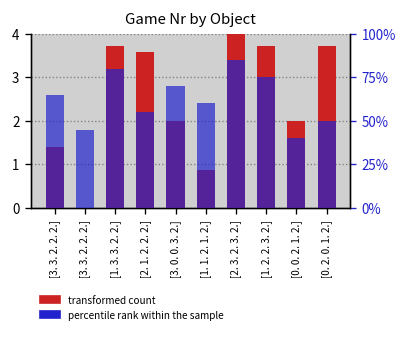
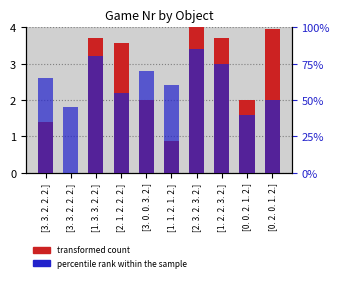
  {
    "transformed count": {
      "[1. 3. 3. 2. 2.]": "3.7",
      "[2. 1. 2. 2. 2.]": "3.6",
      "[3. 0. 0. 3. 2.]": "2.0",
      "[1. 1. 2. 1. 2.]": "0.9",
      "[2. 3. 2. 3. 2.]": "4.0",
      "[1. 2. 2. 3. 2.]": "3.7",
      "[0. 0. 2. 1. 2.]": "2.0",
-     "[0. 2. 0. 1. 2.]": "3.7"
+     "[0. 2. 0. 1. 2.]": "4.0"
    },
    "percentile rank within the sample": {
      "[1. 3. 3. 2. 2.]": "80%",
      "[2. 1. 2. 2. 2.]": "55%",
      "[3. 0. 0. 3. 2.]": "70%",
      "[1. 1. 2. 1. 2.]": "60%",
      "[2. 3. 2. 3. 2.]": "85%",
      "[1. 2. 2. 3. 2.]": "75%",
      "[0. 0. 2. 1. 2.]": "40%",
      "[0. 2. 0. 1. 2.]": "50%"
    }
  }
